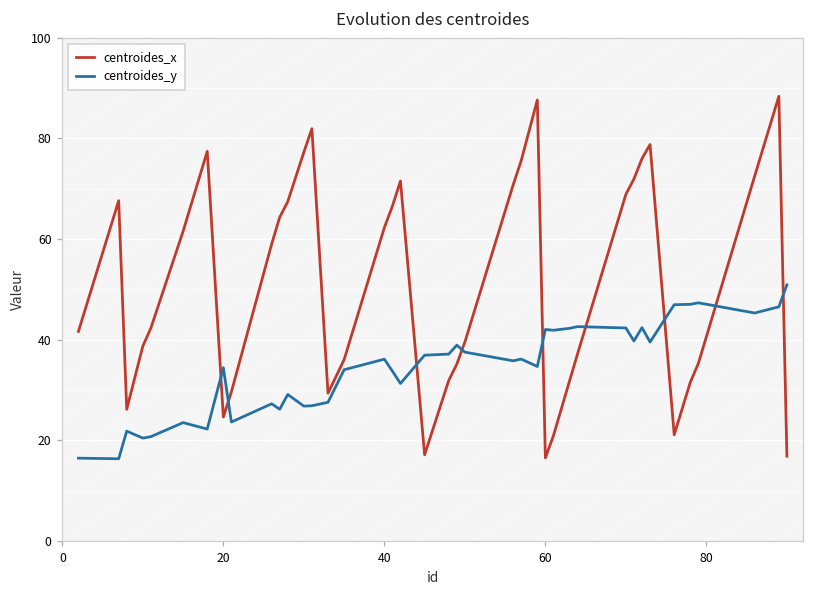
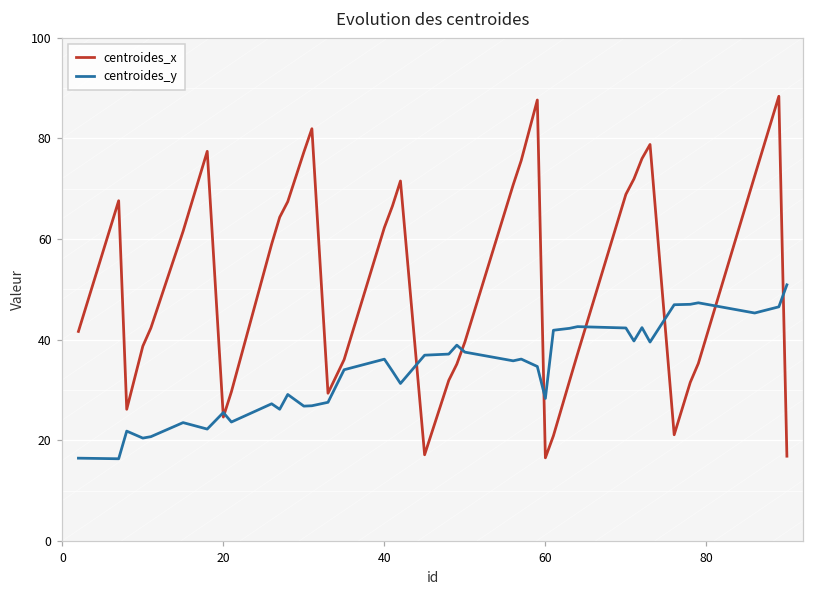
  {
    "centroides_x": {
      "20": 25,
      "40": 62,
      "60": 17
    },
    "centroides_y": {
-     "20": 34,
+     "20": 26,
      "40": 36,
-     "60": 42
+     "60": 28
    }
  }
